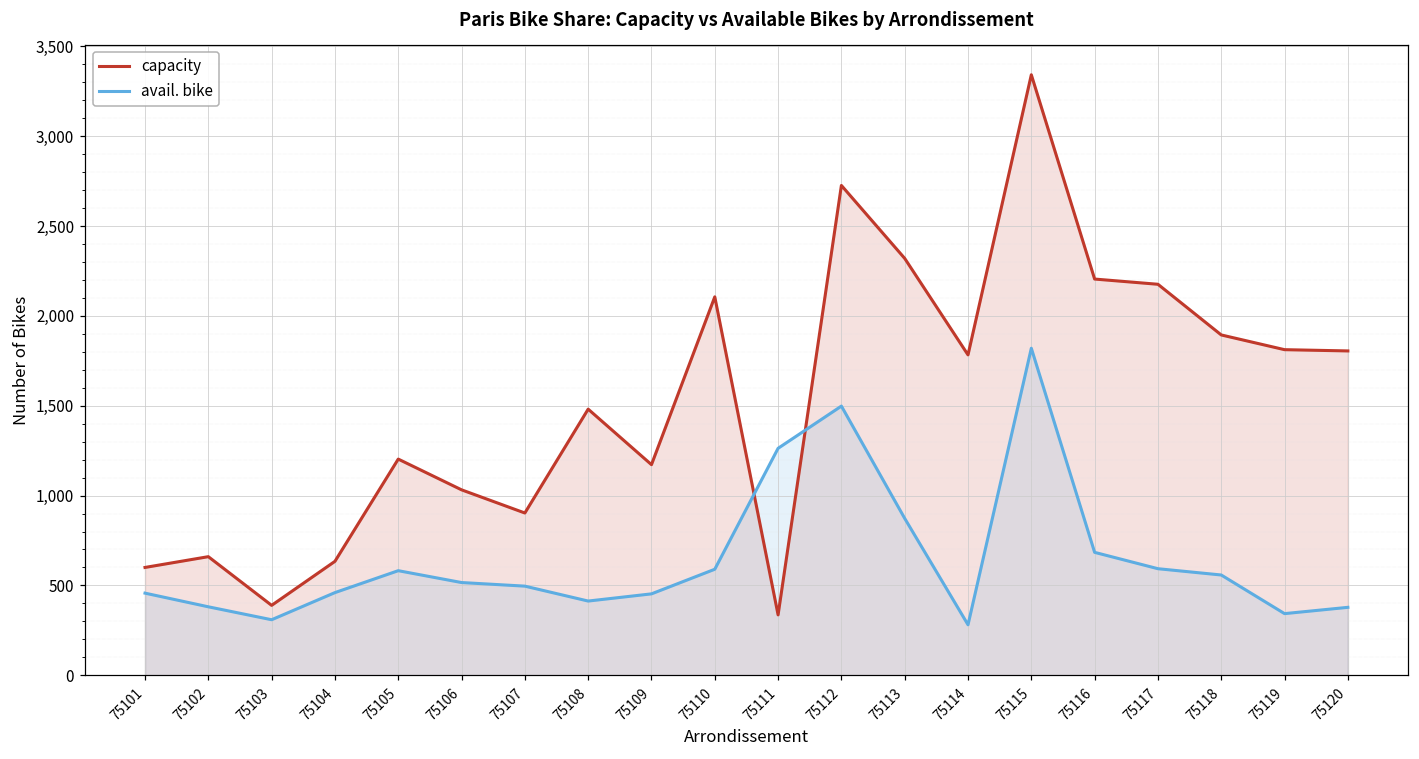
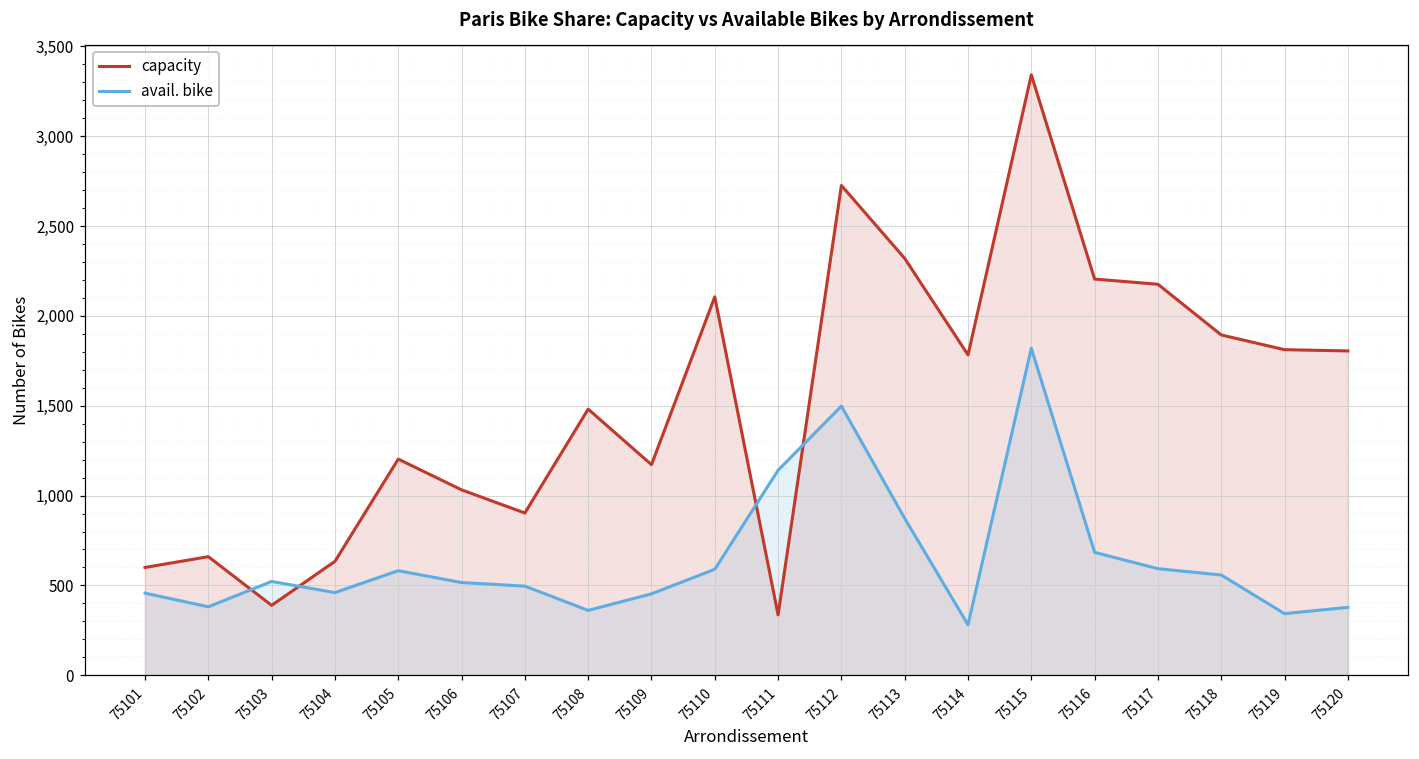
  {
    "capacity": {
      "75101": "600",
      "75102": "660",
      "75103": "390",
      "75104": "630",
      "75105": "1,200",
      "75106": "1,030",
      "75107": "900",
      "75108": "1,480",
      "75109": "1,170",
      "75110": "2,110",
      "75111": "340",
      "75112": "2,730",
      "75113": "2,320",
      "75114": "1,780",
      "75115": "3,340",
      "75116": "2,210",
      "75117": "2,180",
      "75118": "1,890",
      "75119": "1,810",
      "75120": "1,810"
    },
    "avail. bike": {
      "75101": "460",
      "75102": "380",
-     "75103": "310",
+     "75103": "520",
      "75104": "460",
      "75105": "580",
      "75106": "520",
      "75107": "500",
-     "75108": "410",
+     "75108": "360",
      "75109": "450",
      "75110": "590",
-     "75111": "1,260",
+     "75111": "1,140",
      "75112": "1,500",
      "75113": "870",
      "75114": "280",
      "75115": "1,820",
      "75116": "680",
      "75117": "590",
      "75118": "560",
      "75119": "340",
      "75120": "380"
    }
  }
